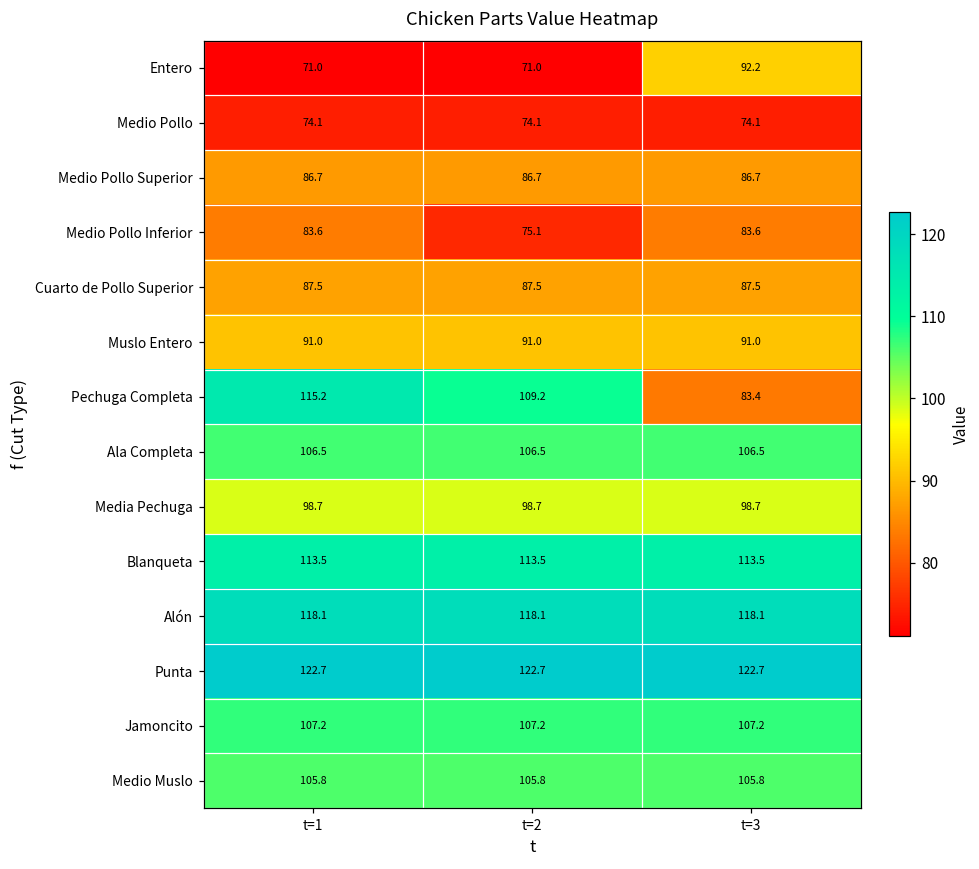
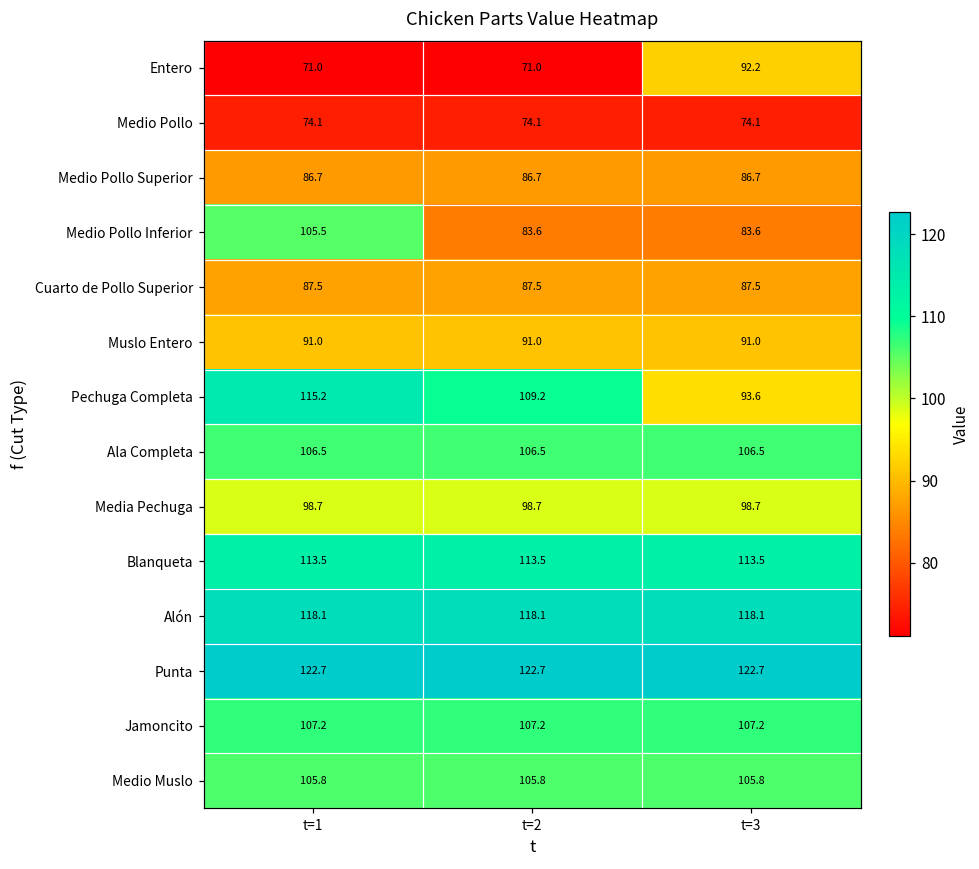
  {
    "Entero": {
      "t=1": 71.0,
      "t=2": 71.0,
      "t=3": 92.2
    },
    "Medio Pollo": {
      "t=1": 74.1,
      "t=2": 74.1,
      "t=3": 74.1
    },
    "Medio Pollo Superior": {
      "t=1": 86.7,
      "t=2": 86.7,
      "t=3": 86.7
    },
    "Medio Pollo Inferior": {
-     "t=1": 83.6,
-     "t=2": 75.1,
+     "t=1": 105.5,
+     "t=2": 83.6,
      "t=3": 83.6
    },
    "Cuarto de Pollo Superior": {
      "t=1": 87.5,
      "t=2": 87.5,
      "t=3": 87.5
    },
    "Muslo Entero": {
      "t=1": 91.0,
      "t=2": 91.0,
      "t=3": 91.0
    },
    "Pechuga Completa": {
      "t=1": 115.2,
      "t=2": 109.2,
-     "t=3": 83.4
+     "t=3": 93.6
    },
    "Ala Completa": {
      "t=1": 106.5,
      "t=2": 106.5,
      "t=3": 106.5
    },
    "Media Pechuga": {
      "t=1": 98.7,
      "t=2": 98.7,
      "t=3": 98.7
    },
    "Blanqueta": {
      "t=1": 113.5,
      "t=2": 113.5,
      "t=3": 113.5
    },
    "Alón": {
      "t=1": 118.1,
      "t=2": 118.1,
      "t=3": 118.1
    },
    "Punta": {
      "t=1": 122.7,
      "t=2": 122.7,
      "t=3": 122.7
    },
    "Jamoncito": {
      "t=1": 107.2,
      "t=2": 107.2,
      "t=3": 107.2
    },
    "Medio Muslo": {
      "t=1": 105.8,
      "t=2": 105.8,
      "t=3": 105.8
    }
  }
